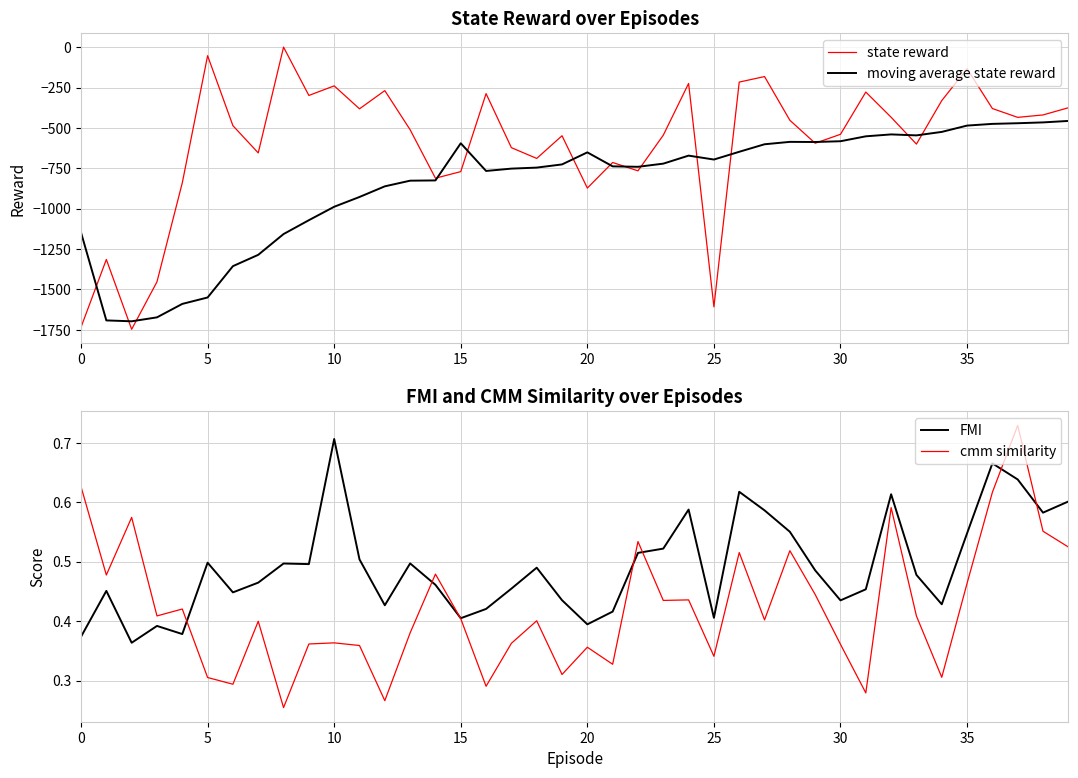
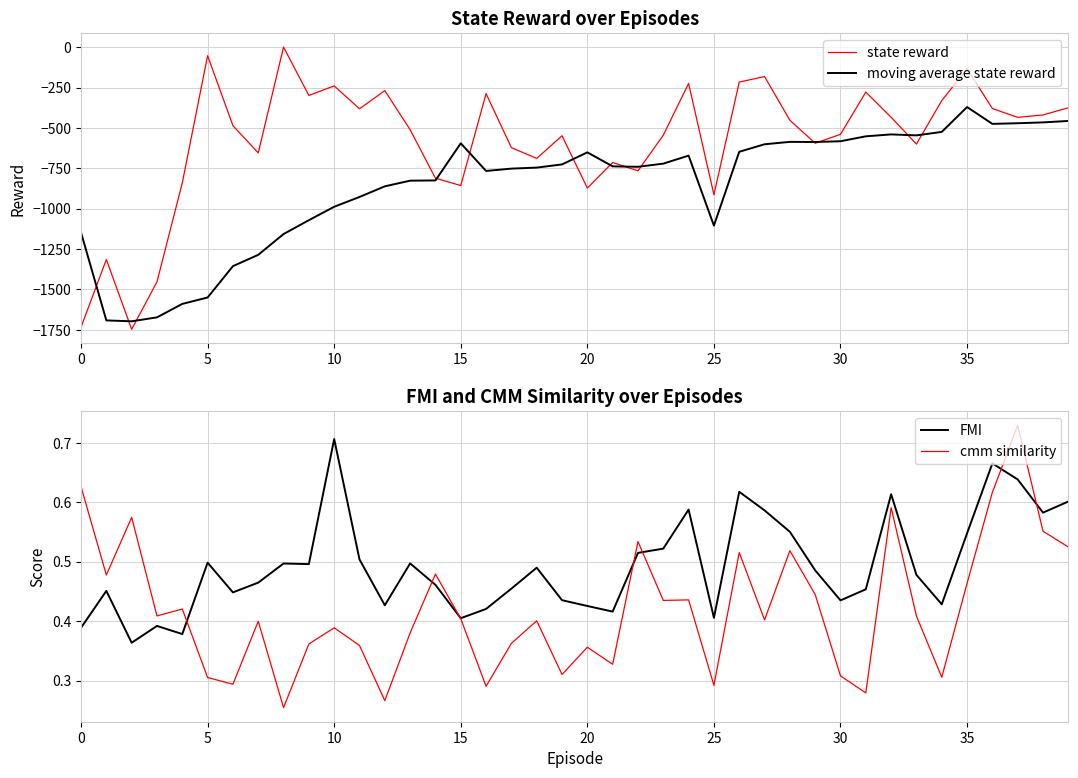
  {
    "State Reward over Episodes": {
      "state reward": {
        "0": -1730,
        "5": -50,
        "10": -240,
-       "15": -770,
+       "15": -860,
        "20": -870,
-       "25": -1610,
+       "25": -910,
        "30": -540
      },
      "moving average state reward": {
        "0": -1150,
        "5": -1550,
        "10": -990,
        "15": -600,
        "20": -650,
-       "25": -700,
+       "25": -1110,
        "30": -580,
-       "35": -490
+       "35": -370
      }
    },
    "FMI and CMM Similarity over Episodes": {
      "FMI": {
-       "0": 0.37,
+       "0": 0.39,
        "5": 0.50,
        "10": 0.71,
-       "20": 0.39,
+       "20": 0.43,
        "25": 0.41,
        "30": 0.43,
        "35": 0.55
      },
      "cmm similarity": {
        "0": 0.63,
        "5": 0.31,
-       "10": 0.36,
+       "10": 0.39,
        "20": 0.36,
-       "25": 0.34,
-       "30": 0.36,
+       "25": 0.29,
+       "30": 0.31,
        "35": 0.46
      }
    }
  }
